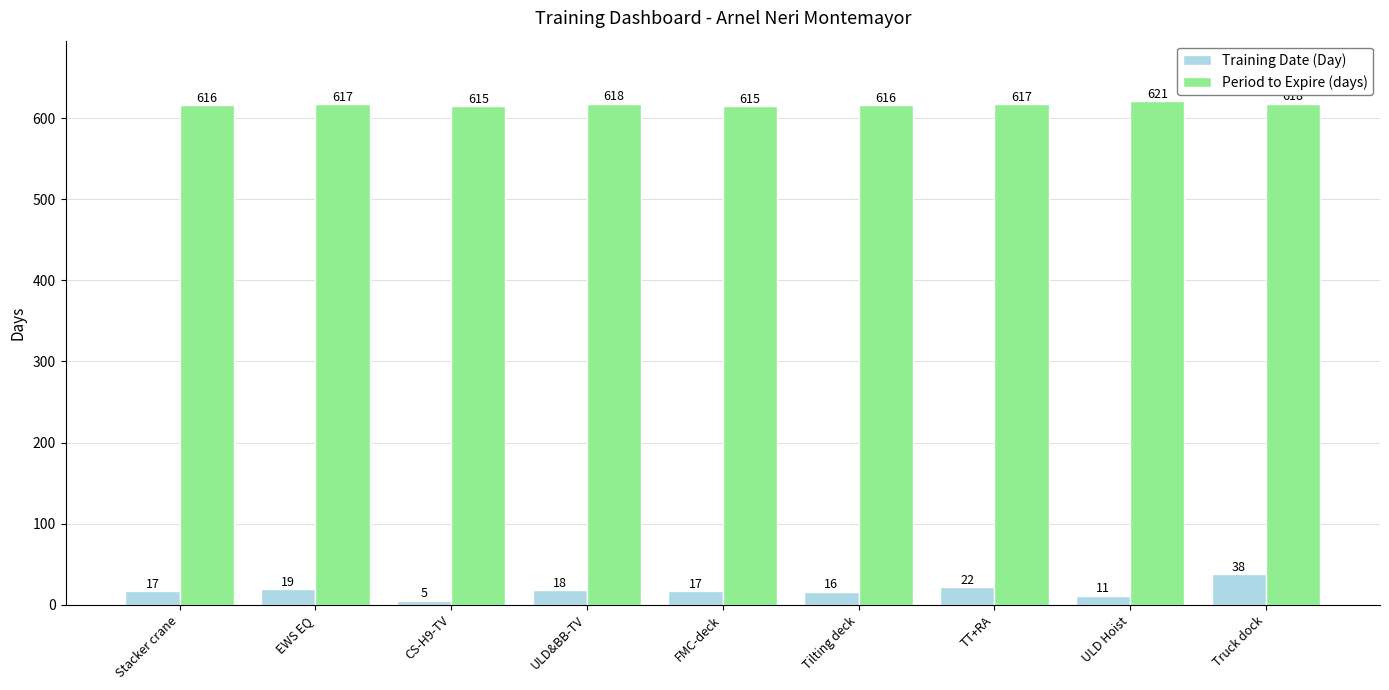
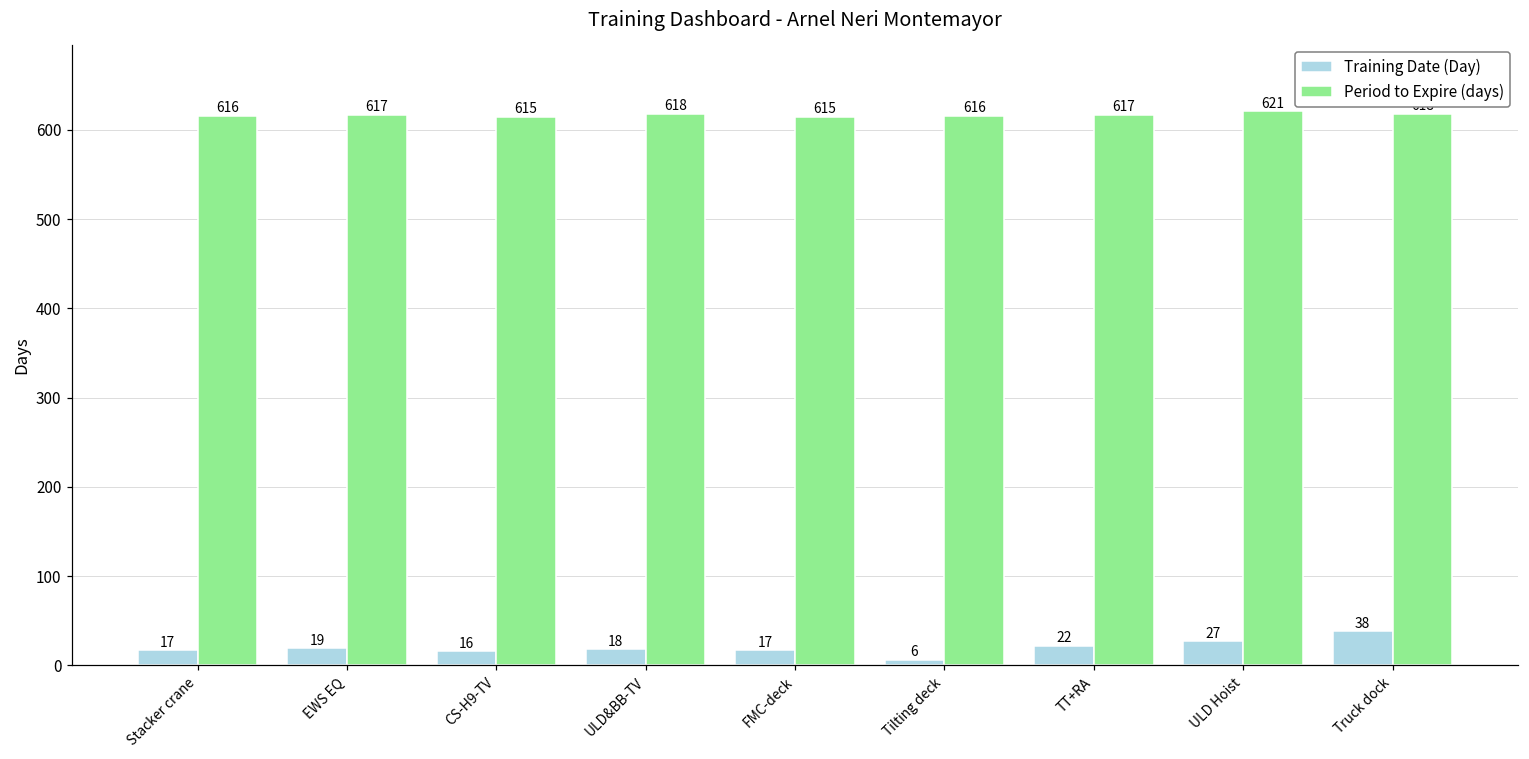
  {
    "Training Date (Day)": {
      "Stacker crane": 17,
      "EWS EQ": 19,
-     "CS-H9-TV": 5,
+     "CS-H9-TV": 16,
      "ULD&BB-TV": 18,
      "FMC-deck": 17,
-     "Tilting deck": 16,
+     "Tilting deck": 6,
      "TT+RA": 22,
-     "ULD Hoist": 11,
+     "ULD Hoist": 27,
      "Truck dock": 38
    },
    "Period to Expire (days)": {
      "Stacker crane": 616,
      "EWS EQ": 617,
      "CS-H9-TV": 615,
      "ULD&BB-TV": 618,
      "FMC-deck": 615,
      "Tilting deck": 616,
      "TT+RA": 617,
      "ULD Hoist": 621
    }
  }
